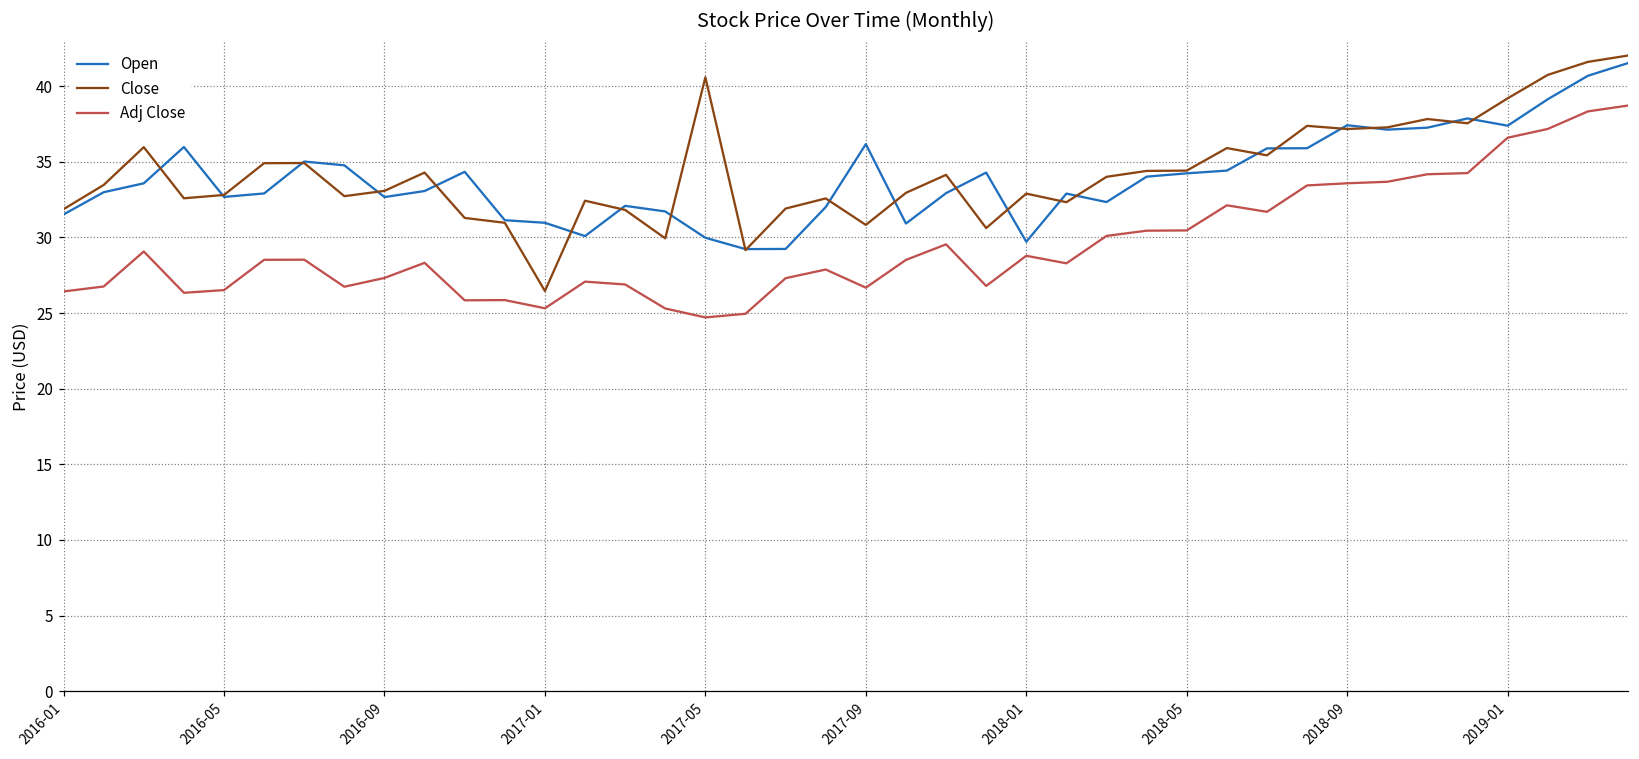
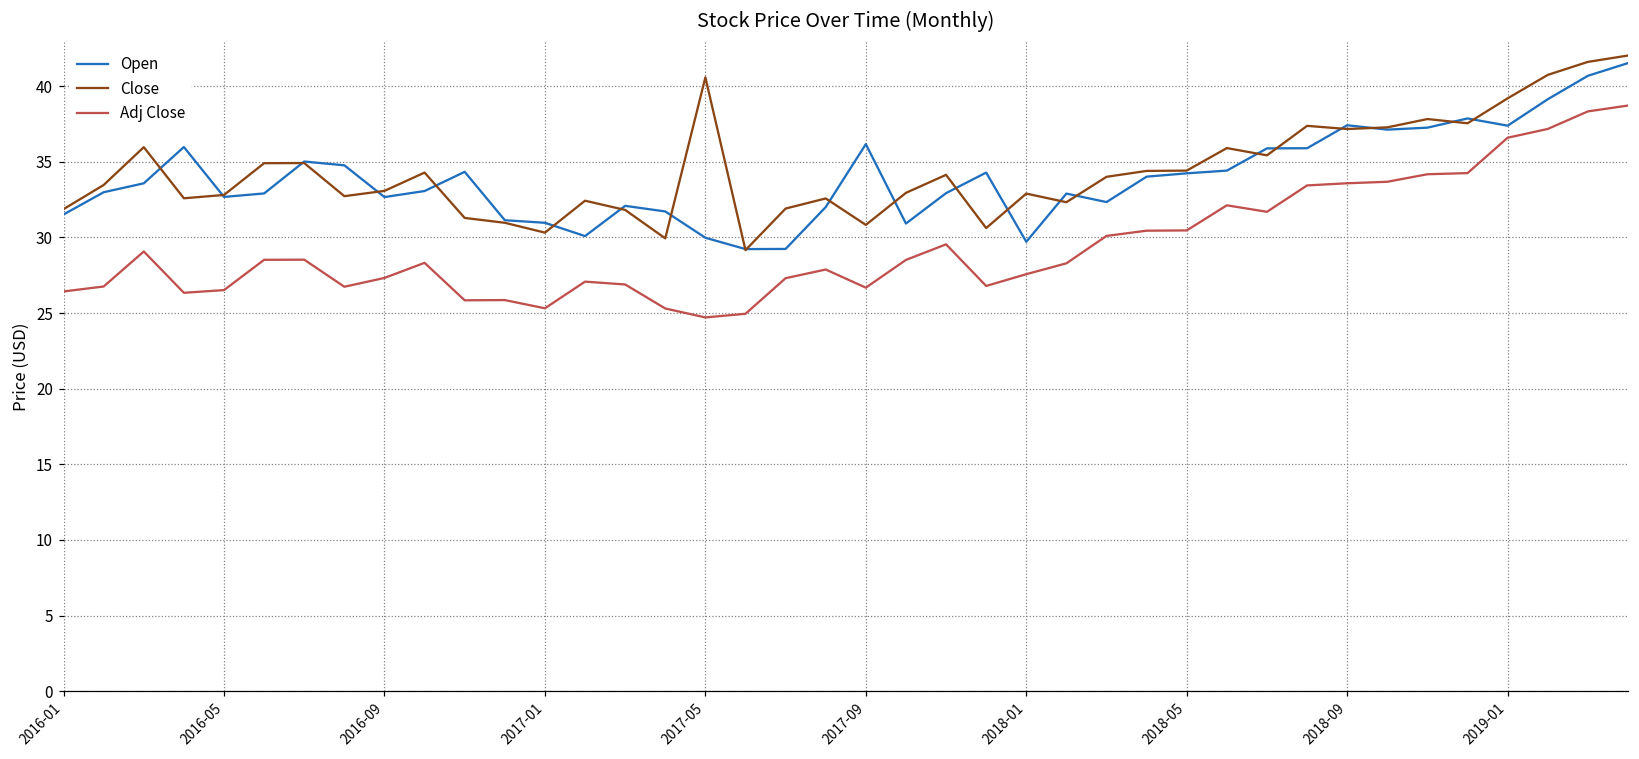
  {
    "Open": {
      "2016-01": 31.5,
      "2016-09": 32.7,
      "2017-01": 31.0,
      "2017-05": 30.0,
      "2017-09": 36.2,
      "2018-01": 29.7,
      "2018-09": 37.4,
      "2019-01": 37.4
    },
    "Close": {
      "2016-01": 31.9,
      "2016-09": 33.1,
-     "2017-01": 26.5,
+     "2017-01": 30.3,
      "2017-05": 40.6,
      "2017-09": 30.8,
      "2018-01": 32.9,
      "2018-09": 37.2,
      "2019-01": 39.2
    },
    "Adj Close": {
      "2016-01": 26.4,
      "2016-05": 26.5,
      "2016-09": 27.3,
      "2017-01": 25.3,
      "2017-05": 24.7,
      "2017-09": 26.7,
-     "2018-01": 28.8,
+     "2018-01": 27.6,
      "2018-05": 30.5,
      "2018-09": 33.6,
      "2019-01": 36.6
    }
  }
